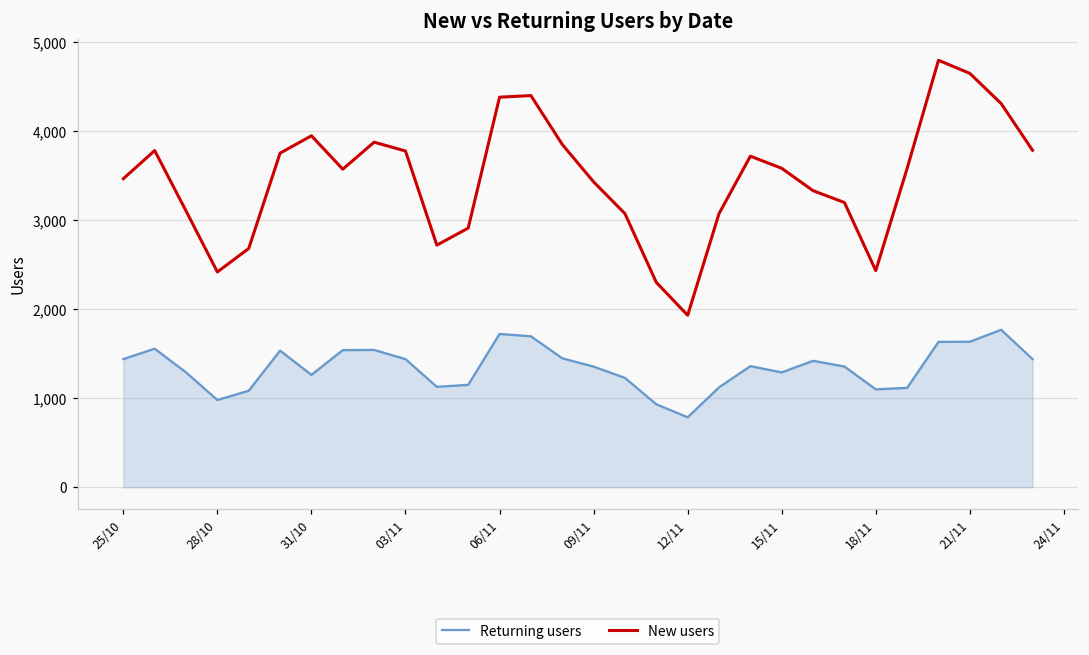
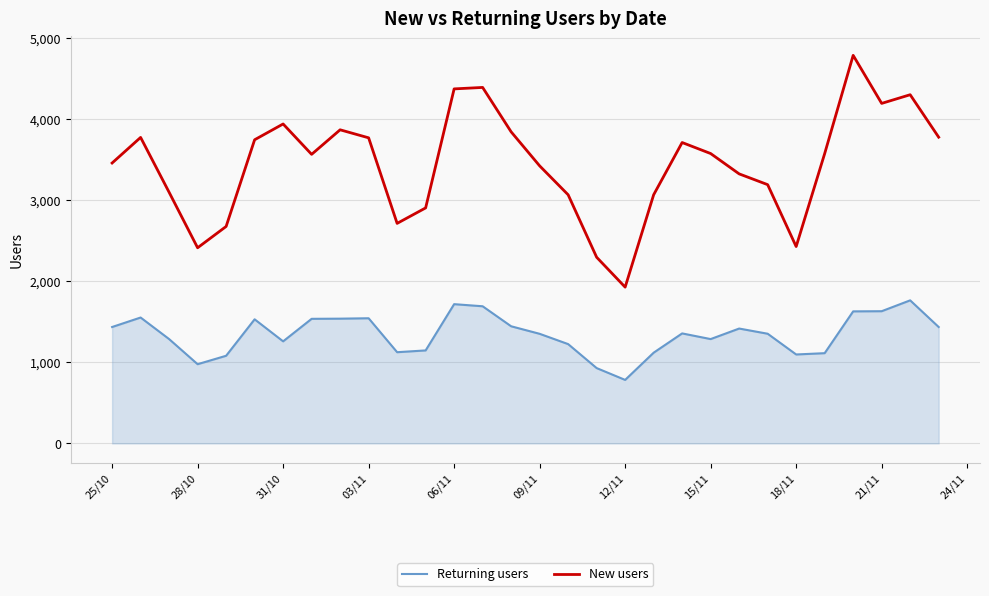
  {
    "Returning users": {
      "25/10": "1,400",
      "28/10": "1,000",
      "31/10": "1,300",
-     "03/11": "1,400",
+     "03/11": "1,500",
      "06/11": "1,700",
      "09/11": "1,400",
      "12/11": "800",
      "15/11": "1,300",
      "18/11": "1,100",
      "21/11": "1,600"
    },
    "New users": {
      "25/10": "3,500",
      "28/10": "2,400",
      "31/10": "3,900",
      "03/11": "3,800",
      "06/11": "4,400",
      "09/11": "3,400",
      "12/11": "1,900",
      "15/11": "3,600",
      "18/11": "2,400",
-     "21/11": "4,600"
+     "21/11": "4,200"
    }
  }
